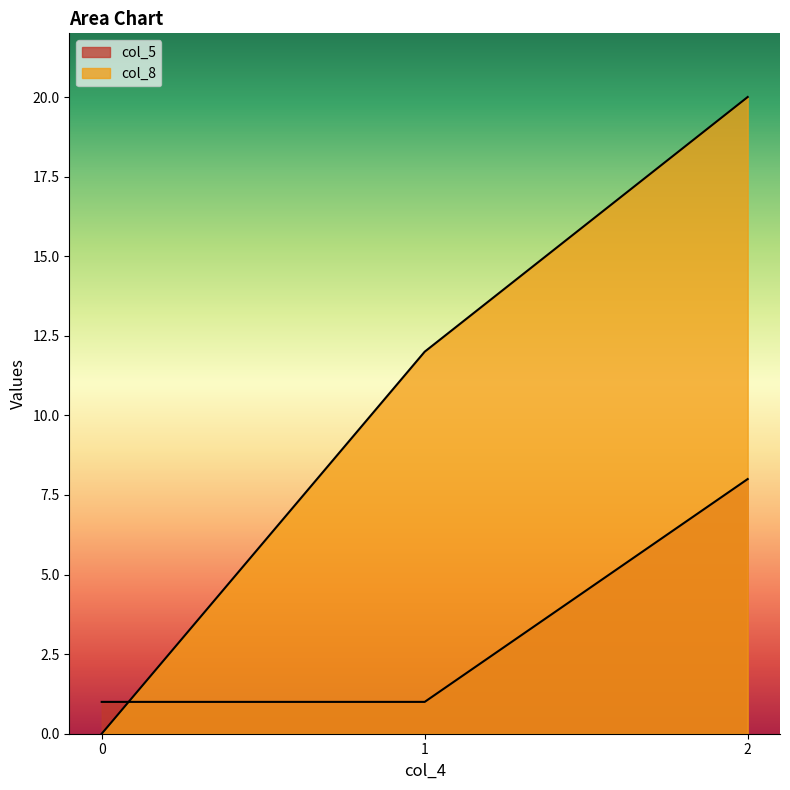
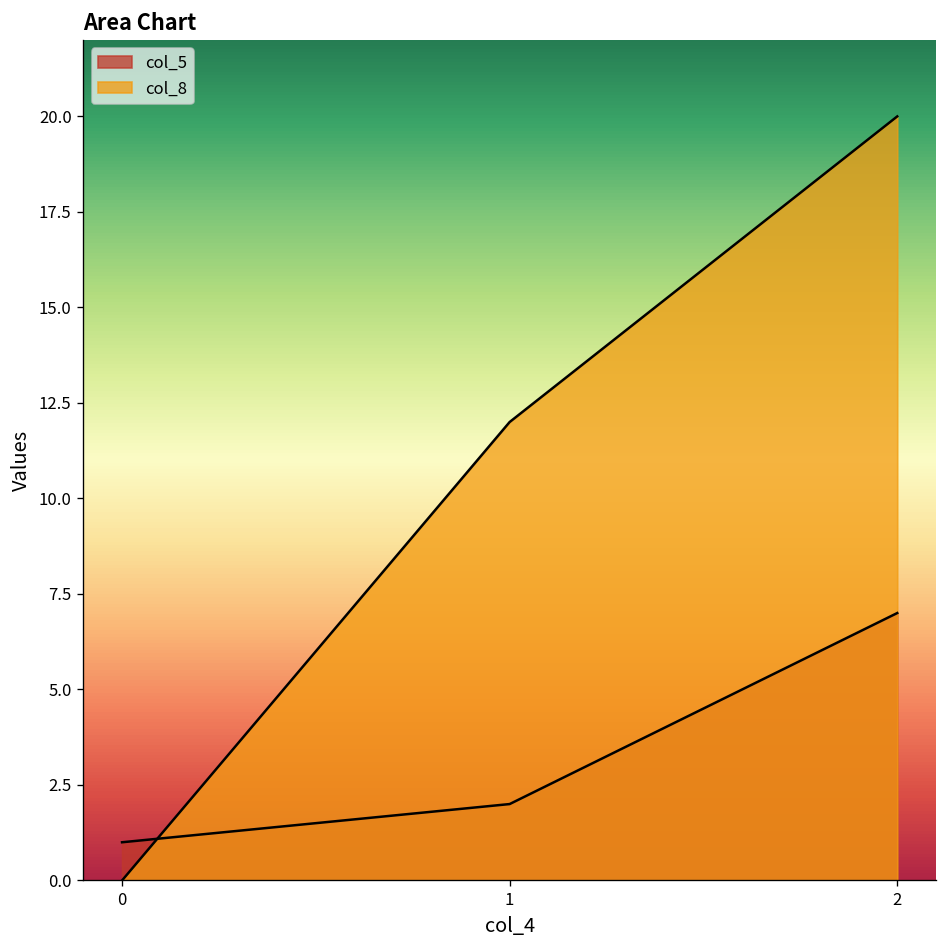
  {
    "col_5": {
      "0": 1,
-     "1": 1,
-     "2": 8
+     "1": 2,
+     "2": 7
    },
    "col_8": {
      "0": 0,
      "1": 12,
      "2": 20
    }
  }
